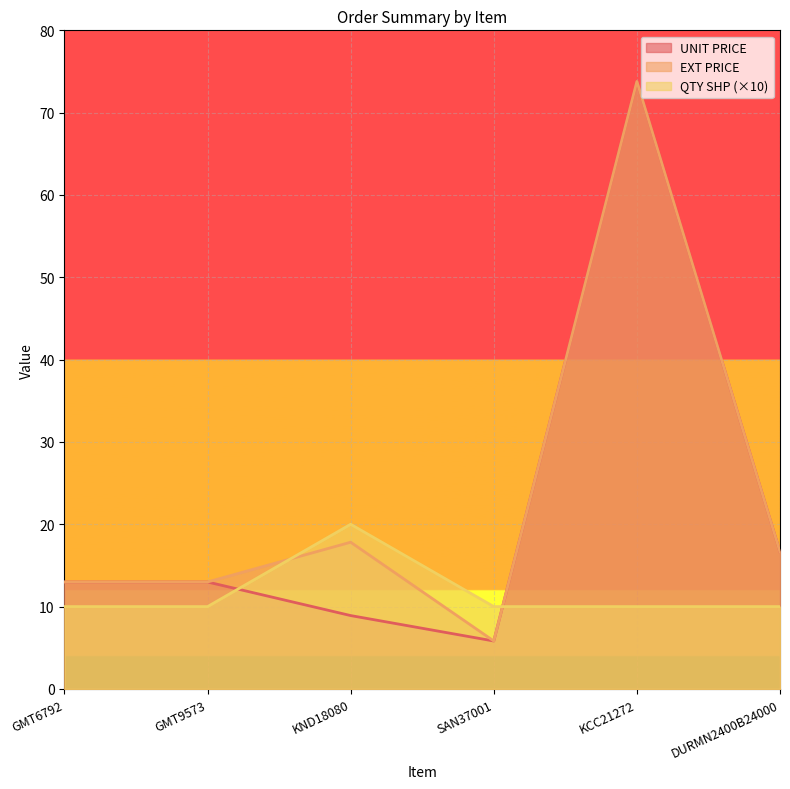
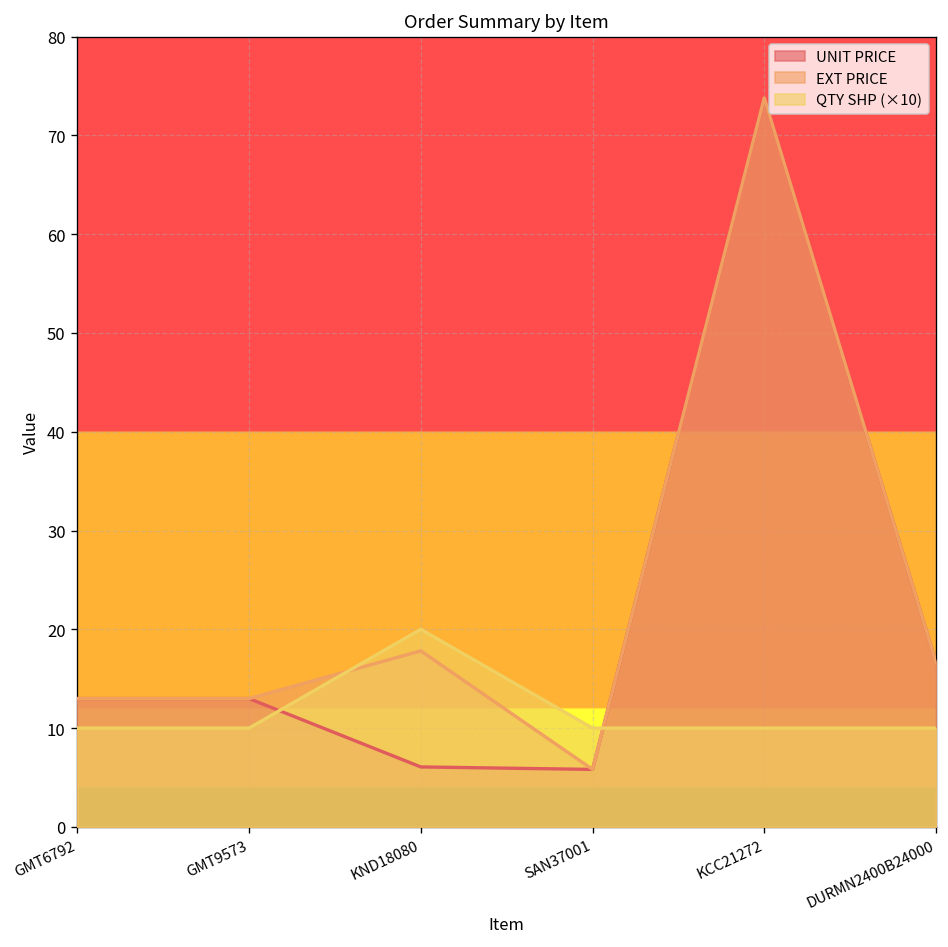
  {
    "UNIT PRICE": {
-     "KND18080": 9
+     "KND18080": 6
    }
  }
